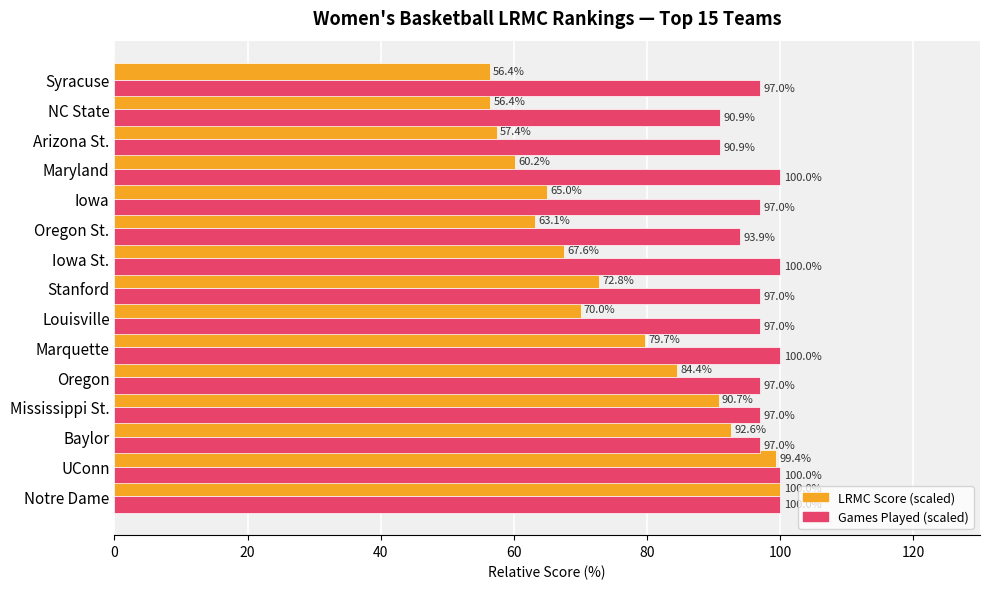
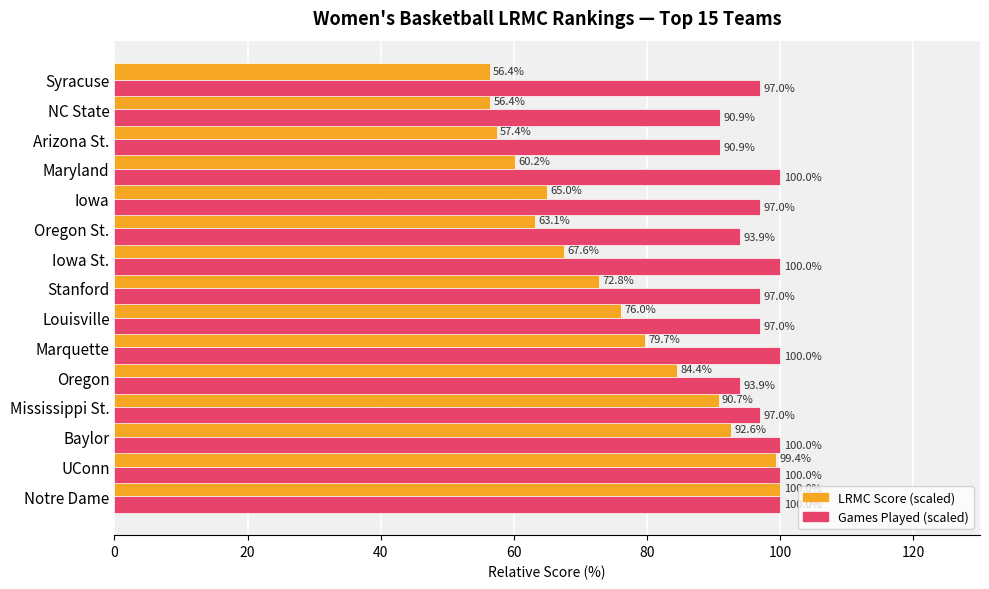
  {
    "LRMC Score (scaled)": {
      "Syracuse": "56.4%",
      "NC State": "56.4%",
      "Arizona St.": "57.4%",
      "Maryland": "60.2%",
      "Iowa": "65.0%",
      "Oregon St.": "63.1%",
      "Iowa St.": "67.6%",
      "Stanford": "72.8%",
-     "Louisville": "70.0%",
+     "Louisville": "76.0%",
      "Marquette": "79.7%",
      "Oregon": "84.4%",
      "Mississippi St.": "90.7%",
      "Baylor": "92.6%",
      "UConn": "99.4%"
    },
    "Games Played (scaled)": {
      "Syracuse": "97.0%",
      "NC State": "90.9%",
      "Arizona St.": "90.9%",
      "Maryland": "100.0%",
      "Iowa": "97.0%",
      "Oregon St.": "93.9%",
      "Iowa St.": "100.0%",
      "Stanford": "97.0%",
      "Louisville": "97.0%",
      "Marquette": "100.0%",
-     "Oregon": "97.0%",
+     "Oregon": "93.9%",
      "Mississippi St.": "97.0%",
-     "Baylor": "97.0%",
+     "Baylor": "100.0%",
      "UConn": "100.0%"
    }
  }
